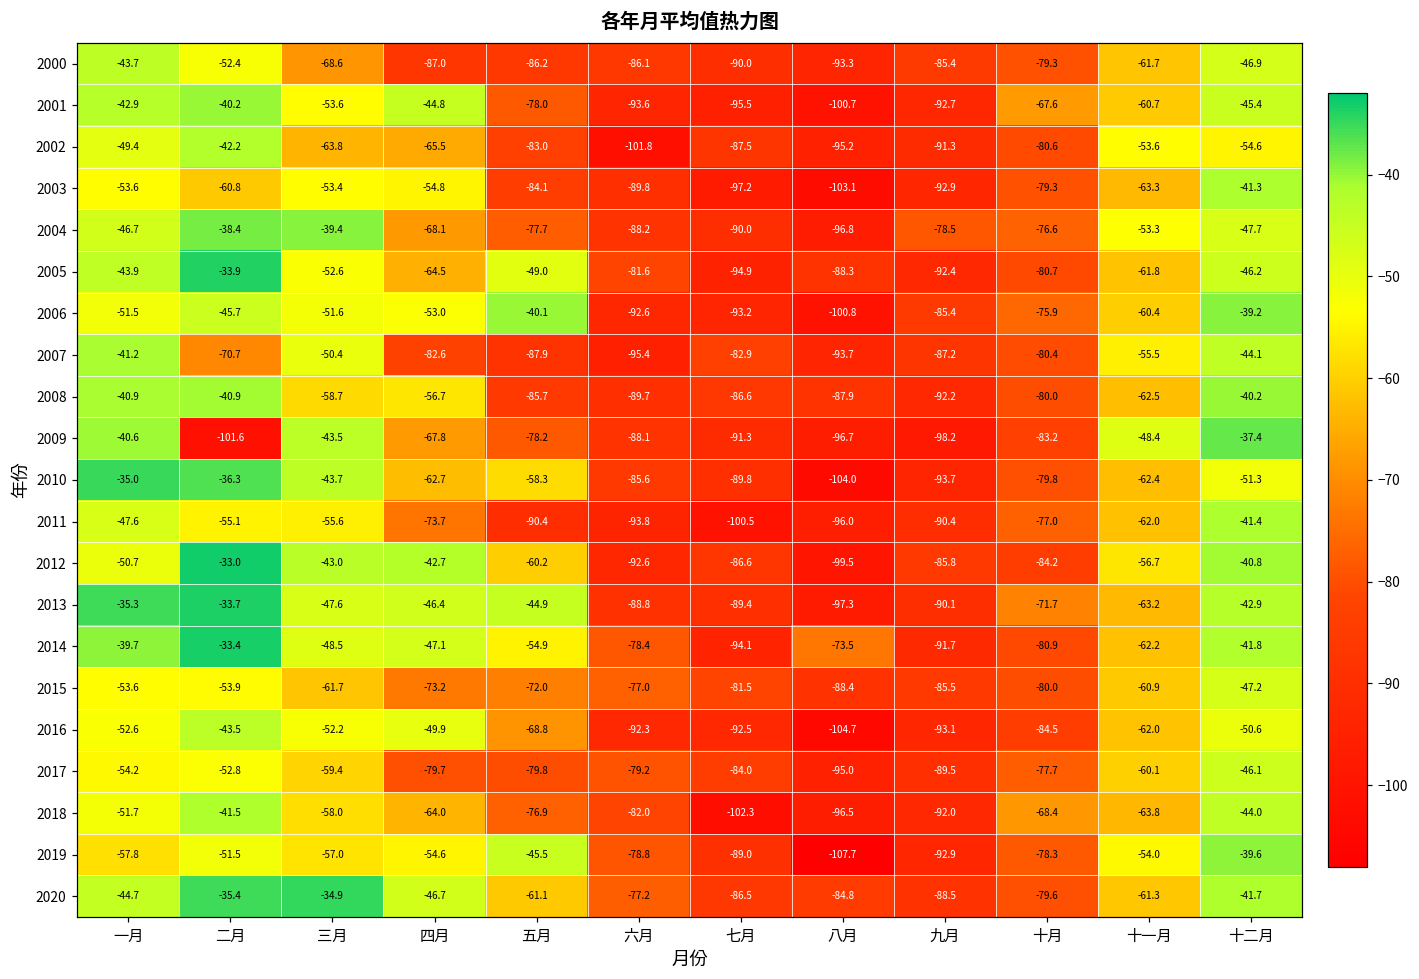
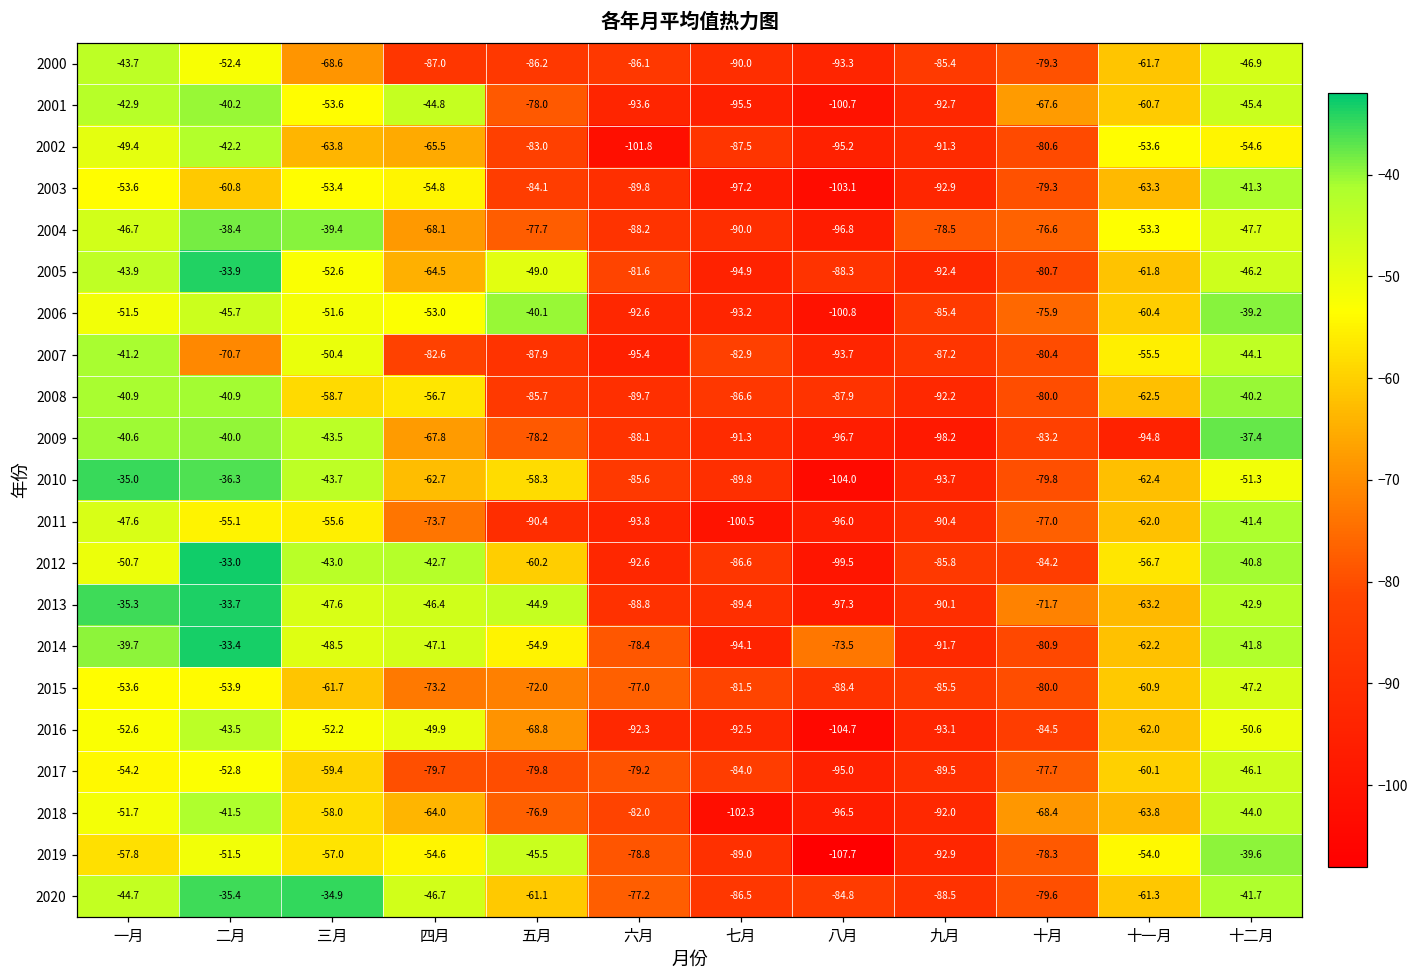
  {
    "2009": {
      "一月": -40.6,
-     "二月": -101.6,
+     "二月": -40.0,
      "三月": -43.5,
      "四月": -67.8,
      "五月": -78.2,
      "六月": -88.1,
      "七月": -91.3,
      "八月": -96.7,
      "九月": -98.2,
      "十月": -83.2,
-     "十一月": -48.4,
+     "十一月": -94.8,
      "十二月": -37.4
    }
  }
